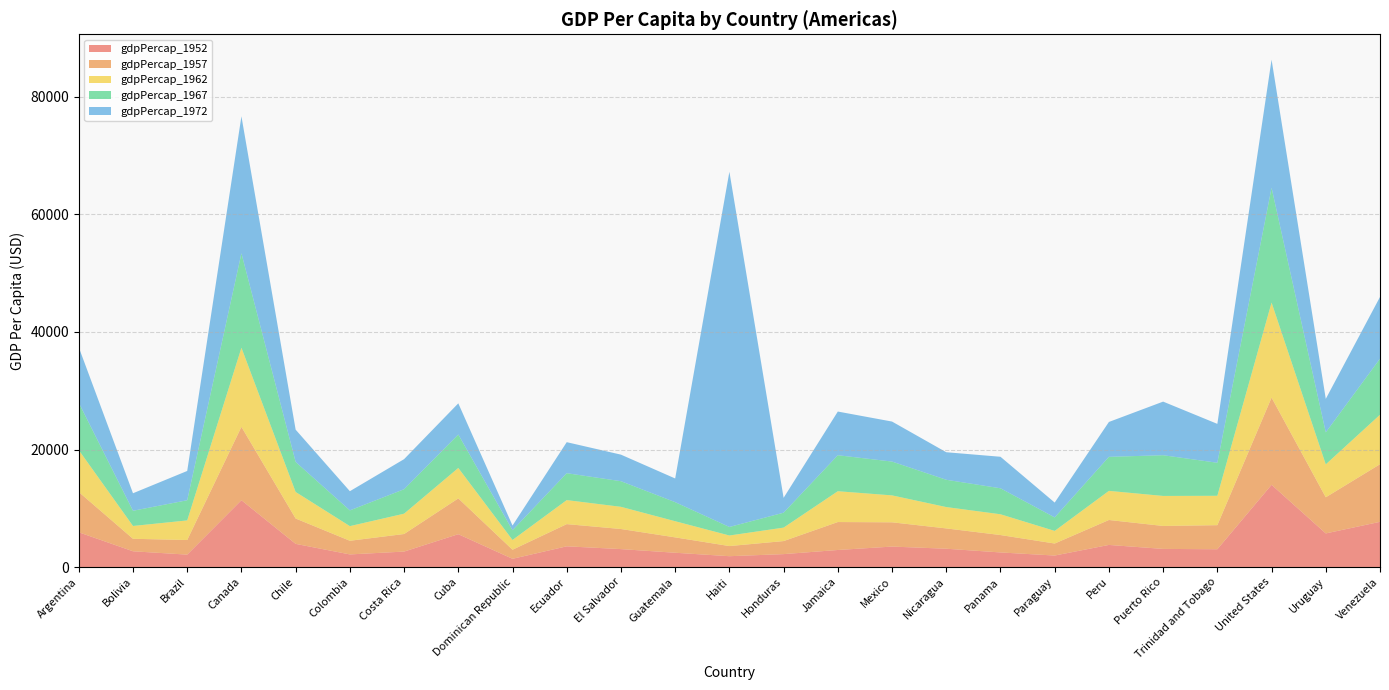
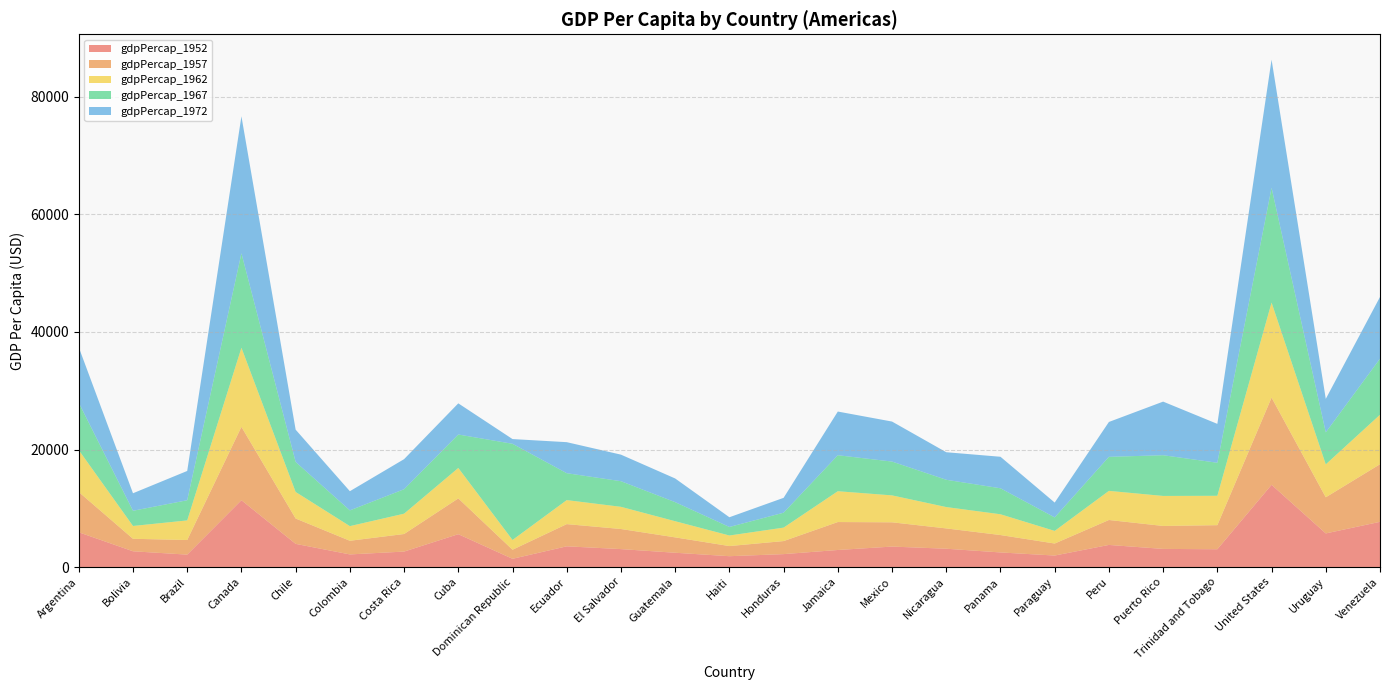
  {
    "gdpPercap_1962": {
      "Argentina": 7000,
      "Bolivia": 2000,
      "Brazil": 3000,
      "Canada": 13000,
      "Chile": 5000,
      "Colombia": 2000,
      "Costa Rica": 3000,
      "Cuba": 5000,
      "Dominican Republic": 2000,
      "Ecuador": 4000,
      "El Salvador": 4000,
      "Guatemala": 3000,
      "Haiti": 2000,
      "Honduras": 2000,
      "Jamaica": 5000,
      "Mexico": 5000,
      "Nicaragua": 4000,
      "Panama": 4000,
      "Paraguay": 2000,
      "Peru": 5000,
      "Puerto Rico": 5000,
      "Trinidad and Tobago": 5000,
      "United States": 16000,
      "Uruguay": 6000,
      "Venezuela": 8000
    },
    "gdpPercap_1967": {
      "Argentina": 8000,
      "Bolivia": 3000,
      "Brazil": 3000,
      "Canada": 16000,
      "Chile": 5000,
      "Colombia": 3000,
      "Costa Rica": 4000,
      "Cuba": 6000,
-     "Dominican Republic": 2000,
+     "Dominican Republic": 16000,
      "Ecuador": 5000,
      "El Salvador": 4000,
      "Guatemala": 3000,
      "Haiti": 1000,
      "Honduras": 3000,
      "Jamaica": 6000,
      "Mexico": 6000,
      "Nicaragua": 5000,
      "Panama": 4000,
      "Paraguay": 2000,
      "Peru": 6000,
      "Puerto Rico": 7000,
      "Trinidad and Tobago": 6000,
      "United States": 20000,
      "Uruguay": 5000,
      "Venezuela": 10000
    },
    "gdpPercap_1972": {
      "Argentina": 9000,
      "Bolivia": 3000,
      "Brazil": 5000,
      "Canada": 23000,
      "Chile": 5000,
      "Colombia": 3000,
      "Costa Rica": 5000,
      "Cuba": 5000,
      "Dominican Republic": 1000,
      "Ecuador": 5000,
      "El Salvador": 5000,
      "Guatemala": 4000,
-     "Haiti": 60000,
+     "Haiti": 2000,
      "Honduras": 3000,
      "Jamaica": 7000,
      "Mexico": 7000,
      "Nicaragua": 5000,
      "Panama": 5000,
      "Paraguay": 3000,
      "Peru": 6000,
      "Puerto Rico": 9000,
      "Trinidad and Tobago": 7000,
      "United States": 22000,
      "Uruguay": 6000,
      "Venezuela": 11000
    }
  }
